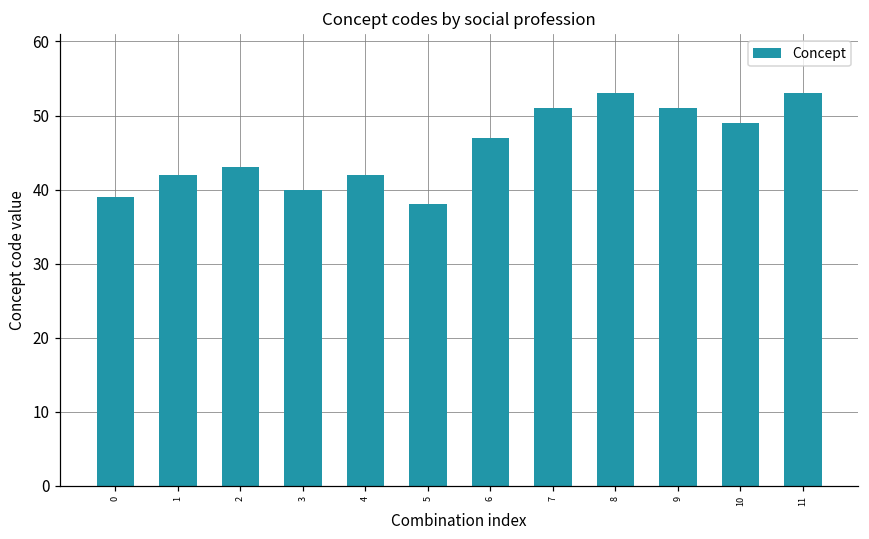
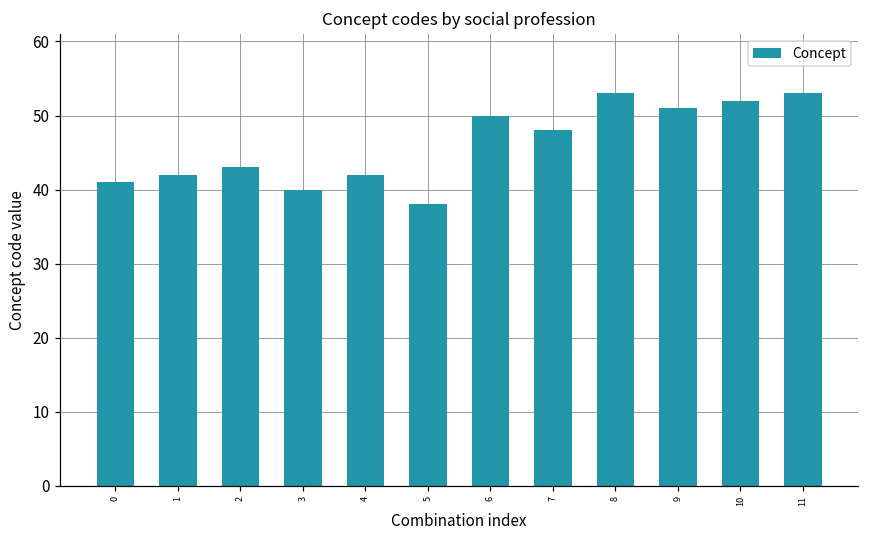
  {
-   "0": 39,
+   "0": 41,
    "1": 42,
    "2": 43,
    "3": 40,
    "4": 42,
    "5": 38,
-   "6": 47,
-   "7": 51,
+   "6": 50,
+   "7": 48,
    "8": 53,
    "9": 51,
-   "10": 49,
+   "10": 52,
    "11": 53
  }
